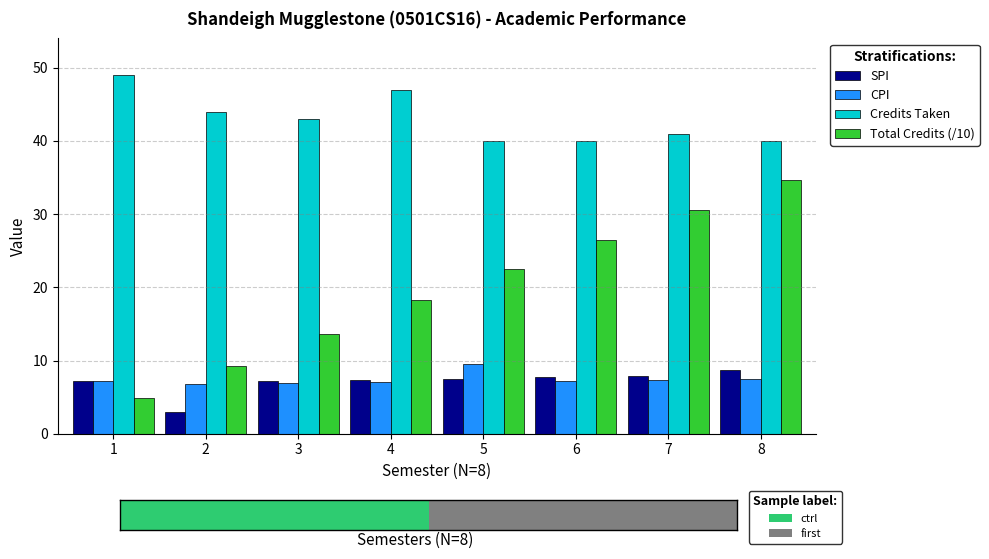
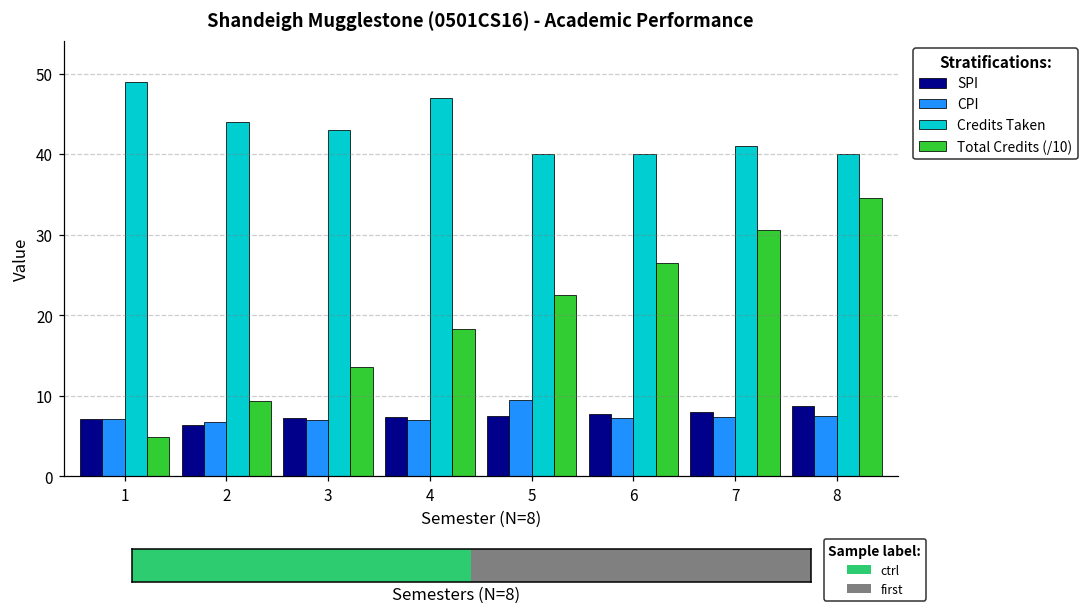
  {
    "Shandeigh Mugglestone (0501CS16) - Academic Performance": {
      "SPI": {
        "1": 7,
-       "2": 3,
+       "2": 6,
        "3": 7,
        "4": 7,
        "5": 8,
        "6": 8,
        "7": 8,
        "8": 9
      },
      "CPI": {
        "1": 7,
        "2": 7,
        "3": 7,
        "4": 7,
        "5": 10,
        "6": 7,
        "7": 7,
        "8": 7
      },
      "Credits Taken": {
        "1": 49,
        "2": 44,
        "3": 43,
        "4": 47,
        "5": 40,
        "6": 40,
        "7": 41,
        "8": 40
      },
      "Total Credits (/10)": {
        "1": 5,
        "2": 9,
        "3": 14,
        "4": 18,
        "5": 23,
        "6": 27,
        "7": 31,
        "8": 35
      }
    }
  }
